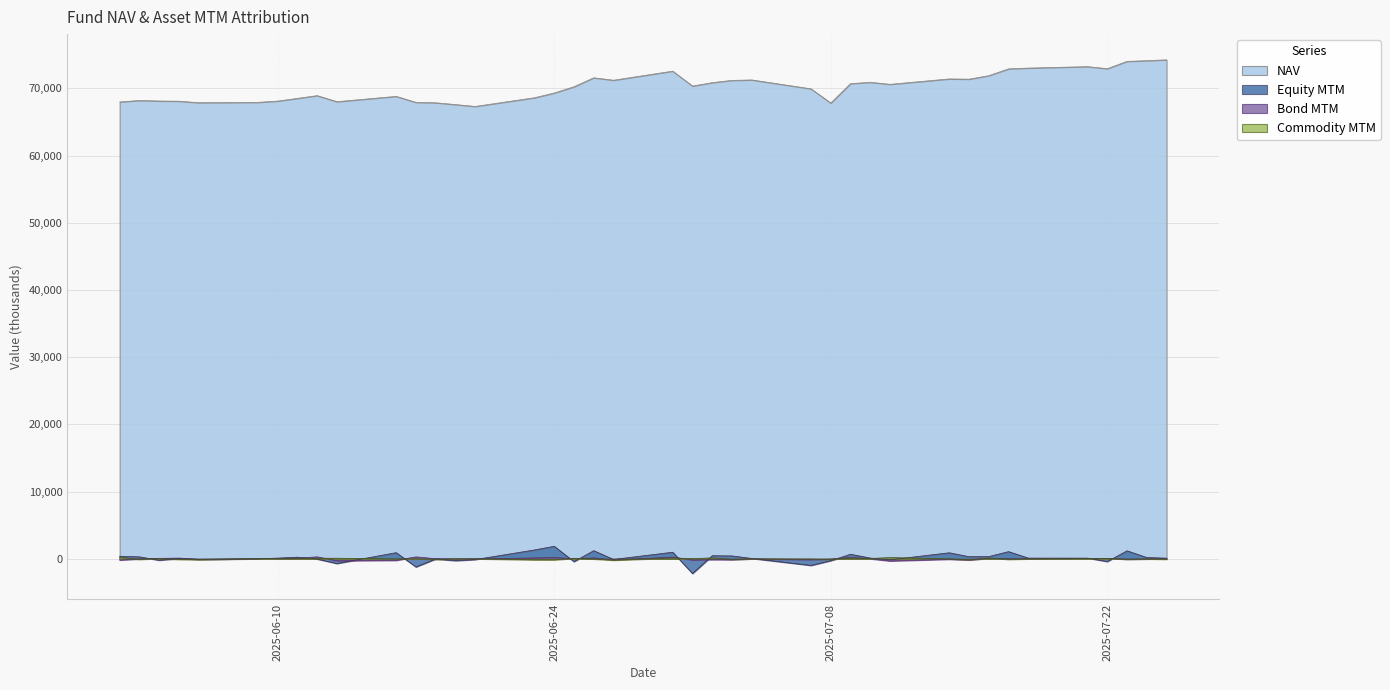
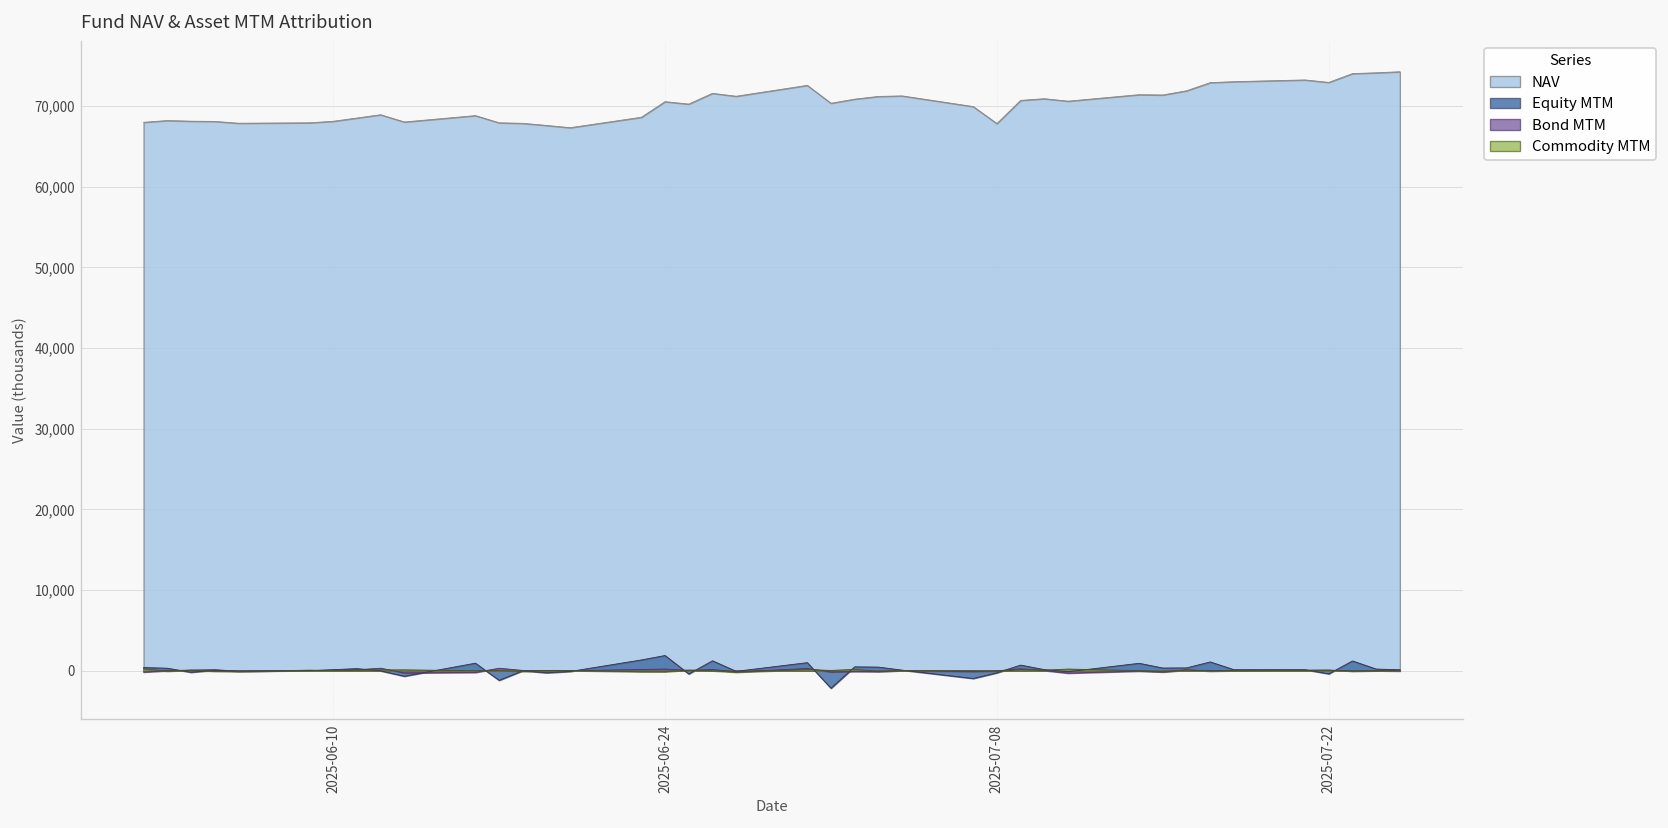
  {
    "NAV": {
      "2025-06-10": "68,000",
-     "2025-06-24": "69,000",
+     "2025-06-24": "71,000",
      "2025-07-08": "68,000",
      "2025-07-22": "73,000"
    }
  }
